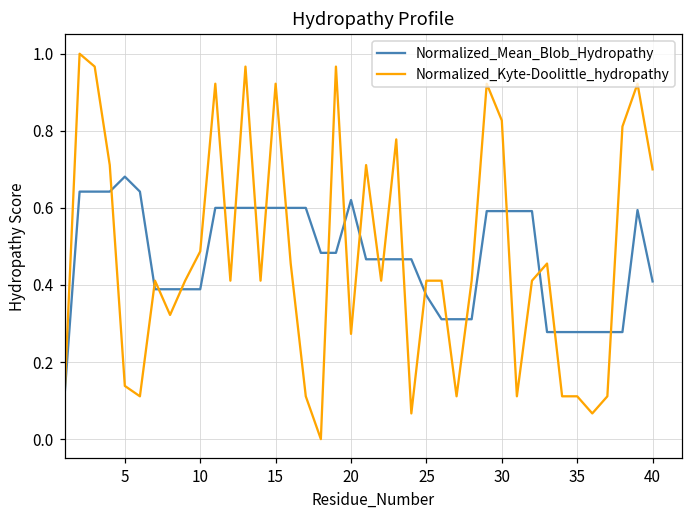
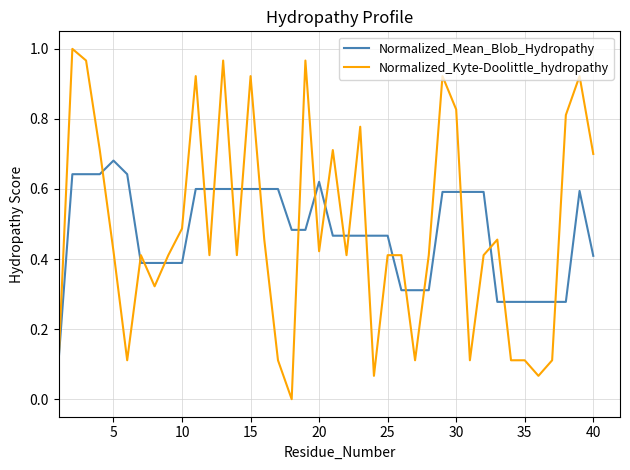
  {
    "Normalized_Mean_Blob_Hydropathy": {
      "5": 0.68,
      "10": 0.39,
      "15": 0.60,
      "20": 0.62,
-     "25": 0.37,
+     "25": 0.47,
      "30": 0.59,
      "35": 0.28,
      "40": 0.41
    },
    "Normalized_Kyte-Doolittle_hydropathy": {
-     "5": 0.14,
+     "5": 0.42,
      "10": 0.49,
      "15": 0.92,
-     "20": 0.27,
+     "20": 0.42,
      "25": 0.41,
      "30": 0.83,
      "35": 0.11,
      "40": 0.70
    }
  }
